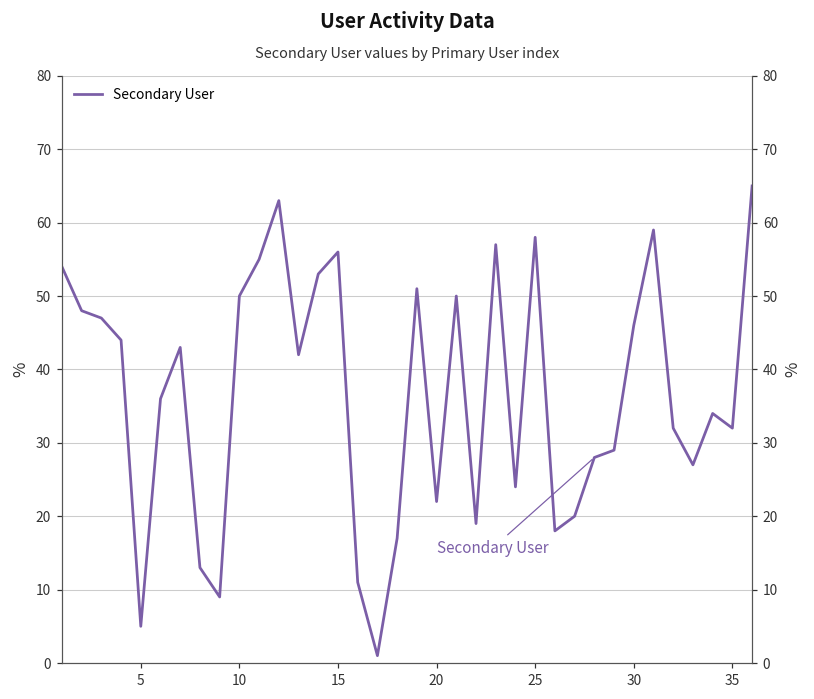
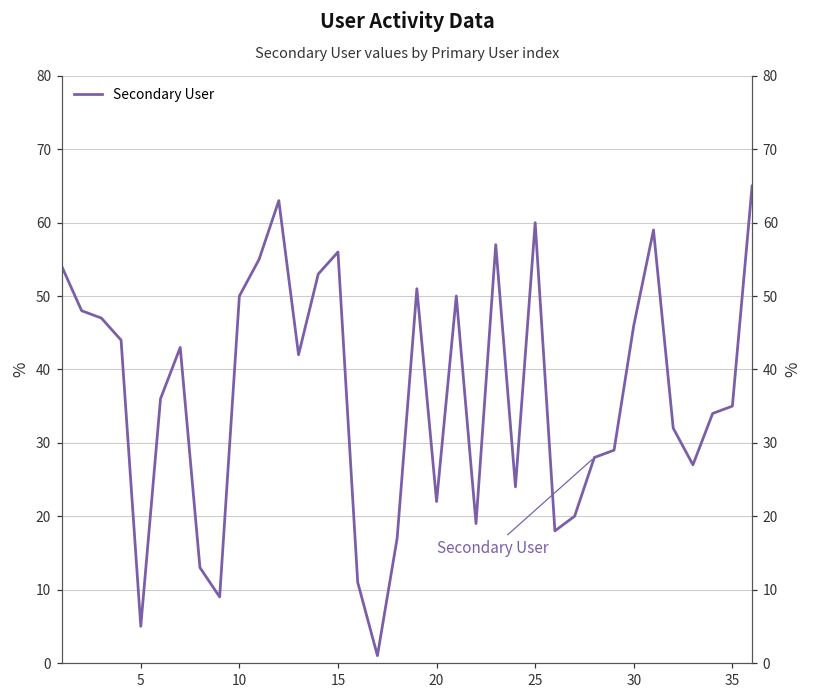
  {
    "5": 5,
    "10": 50,
    "15": 56,
    "20": 22,
-   "25": 58,
+   "25": 60,
    "30": 46,
-   "35": 32
+   "35": 35
  }
